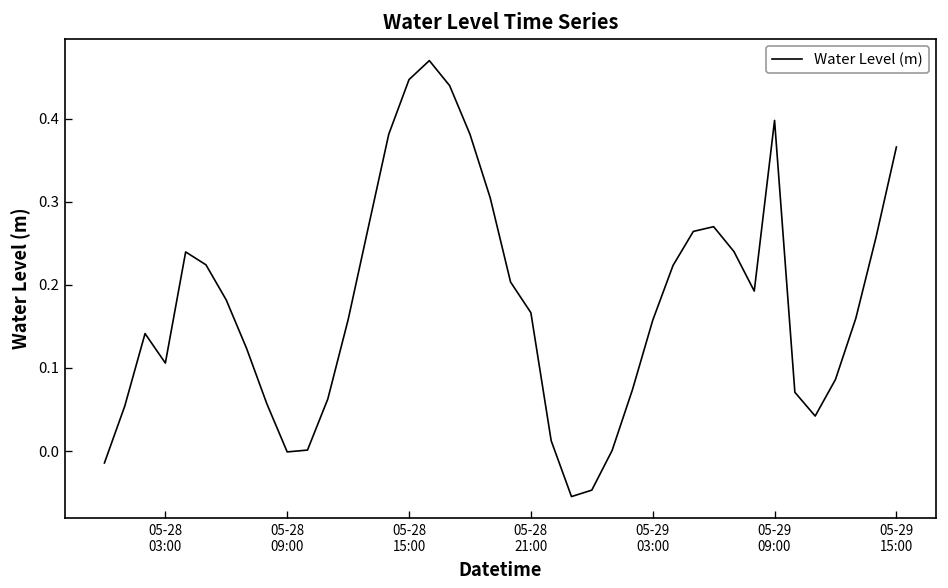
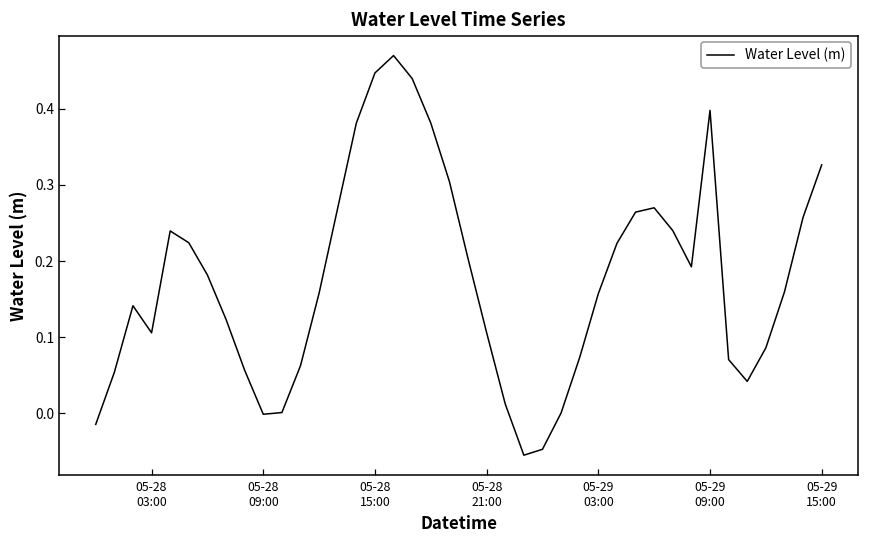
  {
    "05-28 03:00": 0.11,
    "05-28 09:00": 0.00,
    "05-28 15:00": 0.45,
-   "05-28 21:00": 0.17,
+   "05-28 21:00": 0.11,
    "05-29 03:00": 0.16,
    "05-29 09:00": 0.40,
-   "05-29 15:00": 0.37
+   "05-29 15:00": 0.33
  }
